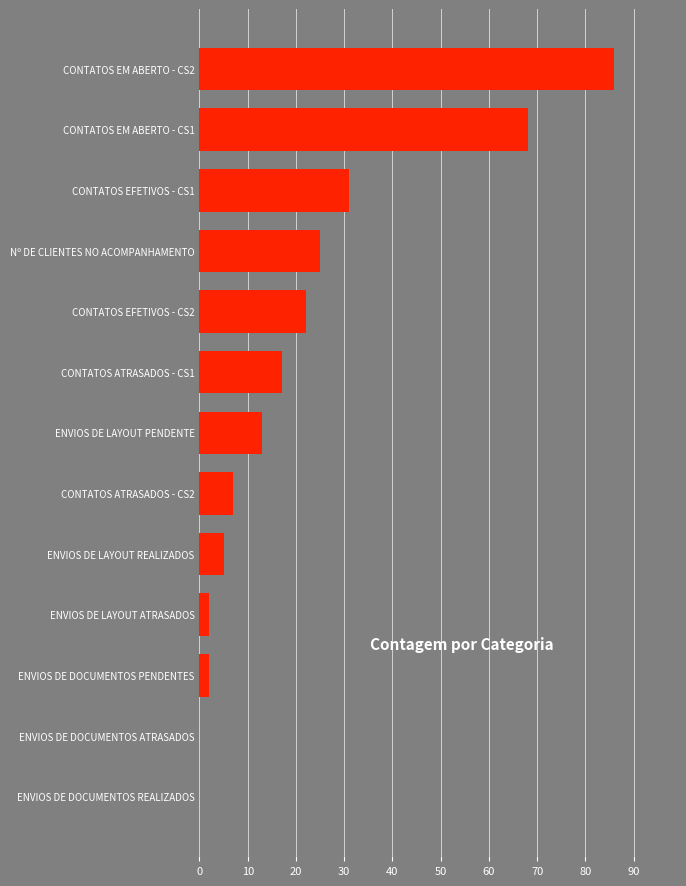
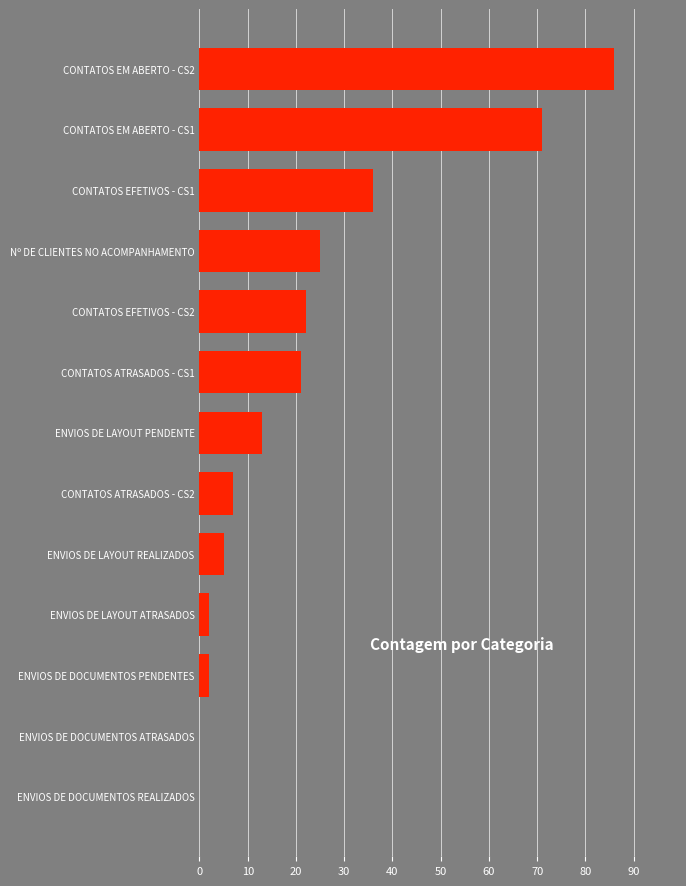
  {
    "CONTATOS EM ABERTO - CS2": 86,
-   "CONTATOS EM ABERTO - CS1": 68,
-   "CONTATOS EFETIVOS - CS1": 31,
+   "CONTATOS EM ABERTO - CS1": 71,
+   "CONTATOS EFETIVOS - CS1": 36,
    "Nº DE CLIENTES NO ACOMPANHAMENTO": 25,
    "CONTATOS EFETIVOS - CS2": 22,
-   "CONTATOS ATRASADOS - CS1": 17,
+   "CONTATOS ATRASADOS - CS1": 21,
    "ENVIOS DE LAYOUT PENDENTE": 13,
    "CONTATOS ATRASADOS - CS2": 7,
    "ENVIOS DE LAYOUT REALIZADOS": 5,
    "ENVIOS DE LAYOUT ATRASADOS": 2,
    "ENVIOS DE DOCUMENTOS PENDENTES": 2,
    "ENVIOS DE DOCUMENTOS ATRASADOS": 0,
    "ENVIOS DE DOCUMENTOS REALIZADOS": 0
  }
